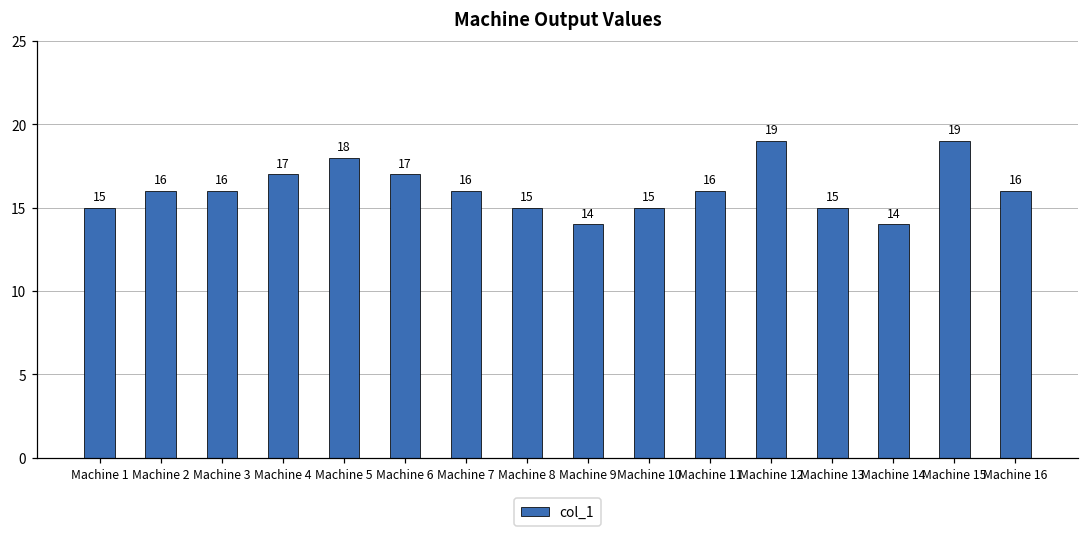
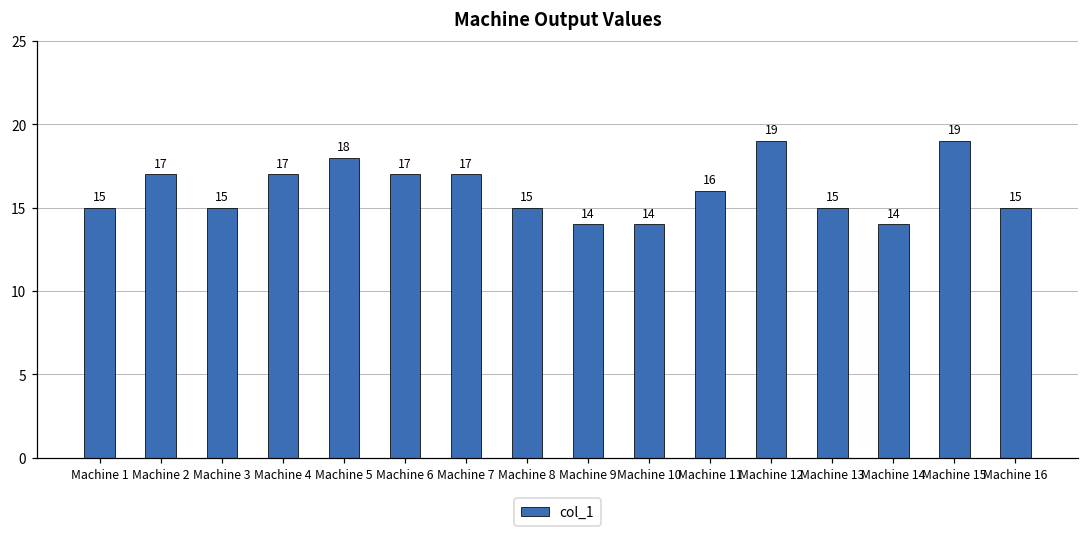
  {
    "Machine 1": 15,
-   "Machine 2": 16,
-   "Machine 3": 16,
+   "Machine 2": 17,
+   "Machine 3": 15,
    "Machine 4": 17,
    "Machine 5": 18,
    "Machine 6": 17,
-   "Machine 7": 16,
+   "Machine 7": 17,
    "Machine 8": 15,
    "Machine 9": 14,
-   "Machine 10": 15,
+   "Machine 10": 14,
    "Machine 11": 16,
    "Machine 12": 19,
    "Machine 13": 15,
    "Machine 14": 14,
    "Machine 15": 19,
-   "Machine 16": 16
+   "Machine 16": 15
  }
